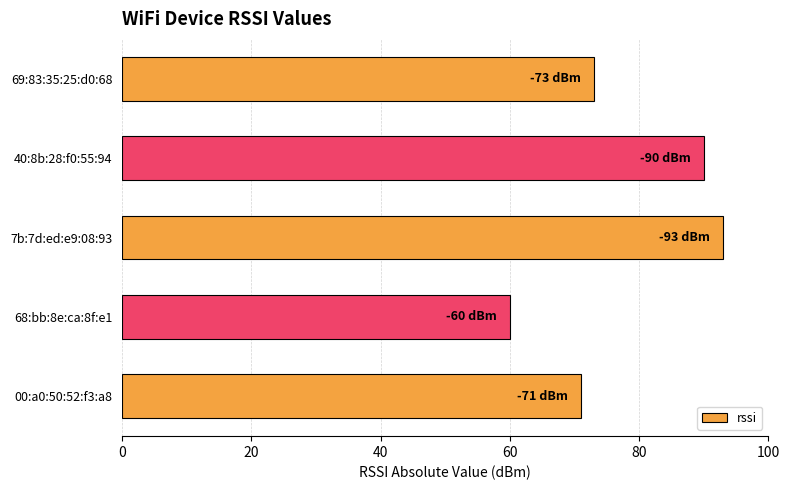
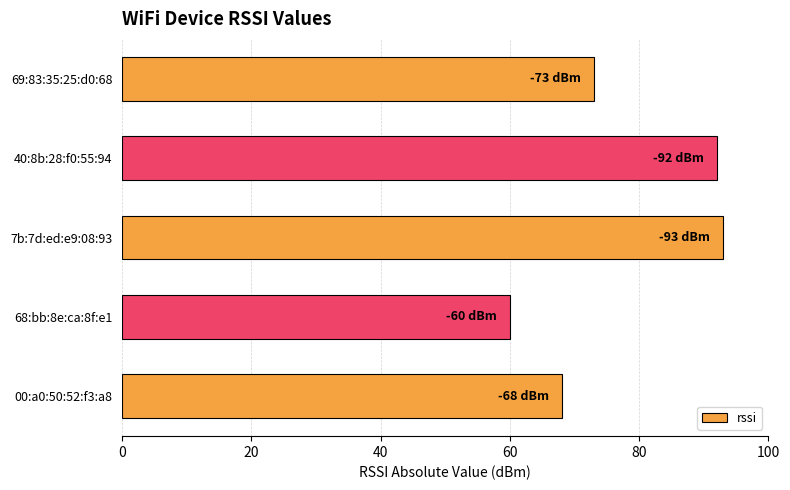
  {
-   "40:8b:28:f0:55:94": -90,
-   "00:a0:50:52:f3:a8": -71
+   "40:8b:28:f0:55:94": -92,
+   "00:a0:50:52:f3:a8": -68
  }
